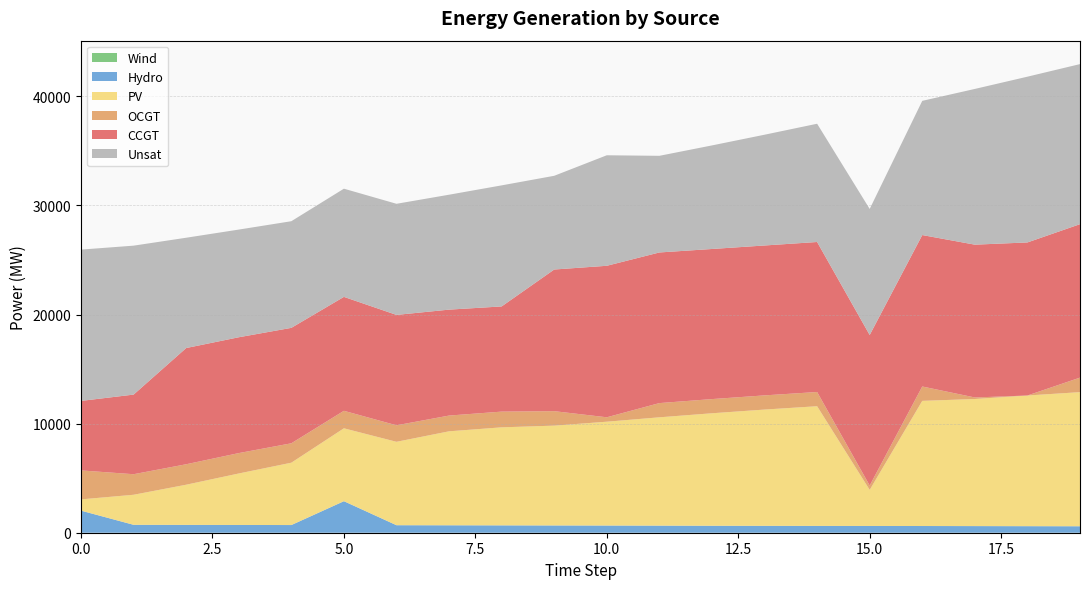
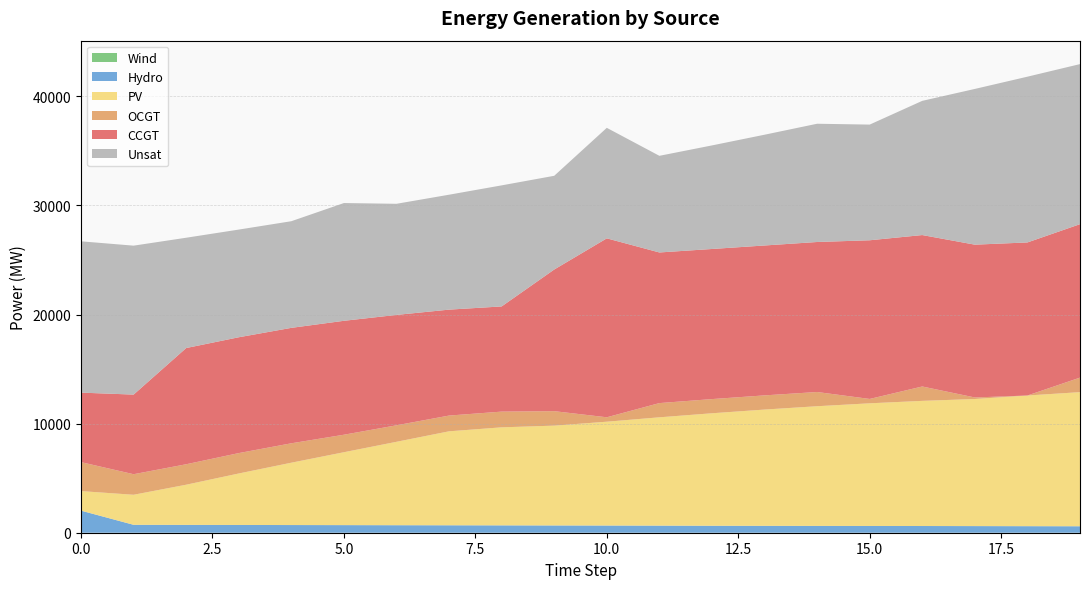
  {
    "Wind": {
      "0.0": 0,
      "5.0": 0,
      "10.0": 0,
      "15.0": 0
    },
    "Hydro": {
      "0.0": 2000,
-     "5.0": 2900,
+     "5.0": 700,
      "10.0": 700,
      "15.0": 600
    },
    "PV": {
-     "0.0": 1000,
+     "0.0": 1800,
      "5.0": 6700,
      "10.0": 9500,
-     "15.0": 3300
+     "15.0": 11200
    },
    "OCGT": {
      "0.0": 2700,
      "5.0": 1600,
      "10.0": 400,
      "15.0": 400
    },
    "CCGT": {
      "0.0": 6400,
      "5.0": 10400,
-     "10.0": 13900,
-     "15.0": 13800
+     "10.0": 16400,
+     "15.0": 14500
    },
    "Unsat": {
      "0.0": 13900,
-     "5.0": 9900,
+     "5.0": 10800,
      "10.0": 10100,
-     "15.0": 11600
+     "15.0": 10600
    }
  }
